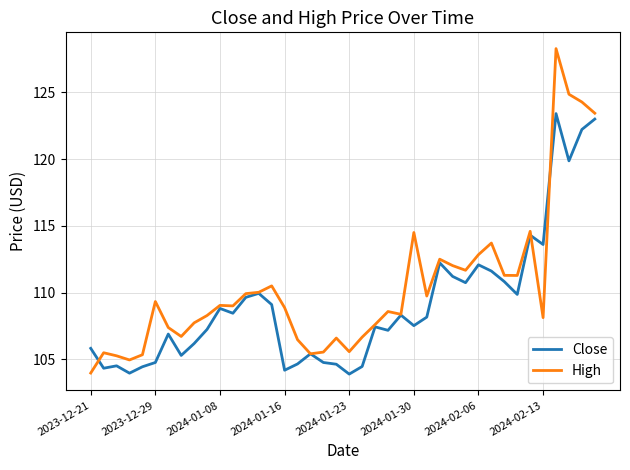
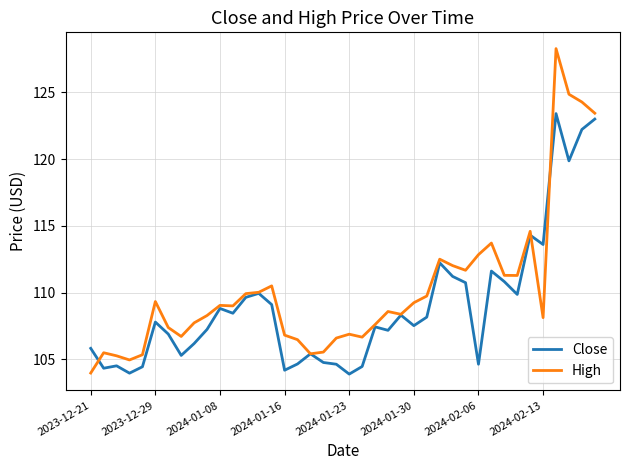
  {
    "Close": {
      "2023-12-21": 105.8,
-     "2023-12-29": 104.8,
+     "2023-12-29": 107.8,
      "2024-01-08": 108.8,
      "2024-01-16": 104.2,
      "2024-01-23": 103.9,
      "2024-01-30": 107.5,
-     "2024-02-06": 112.1,
+     "2024-02-06": 104.6,
      "2024-02-13": 113.6
    },
    "High": {
      "2023-12-21": 104.0,
      "2023-12-29": 109.3,
      "2024-01-08": 109.0,
-     "2024-01-16": 108.9,
-     "2024-01-23": 105.6,
-     "2024-01-30": 114.5,
+     "2024-01-16": 106.8,
+     "2024-01-23": 106.9,
+     "2024-01-30": 109.2,
      "2024-02-06": 112.8,
      "2024-02-13": 108.1
    }
  }
